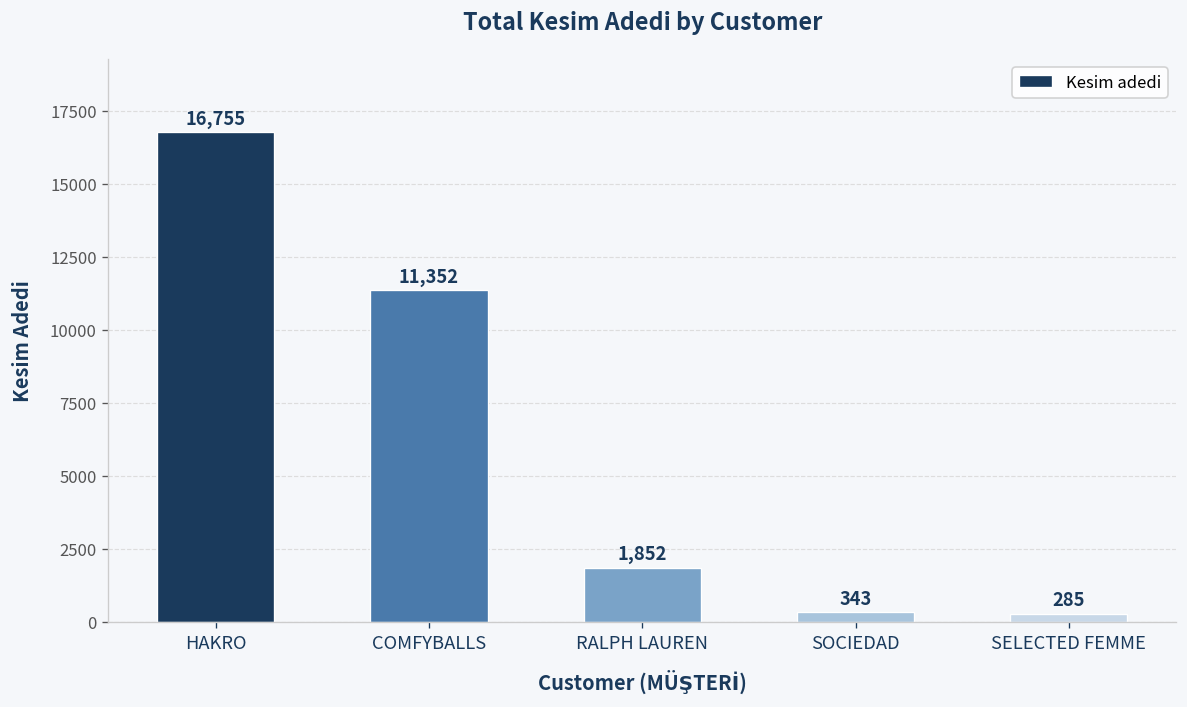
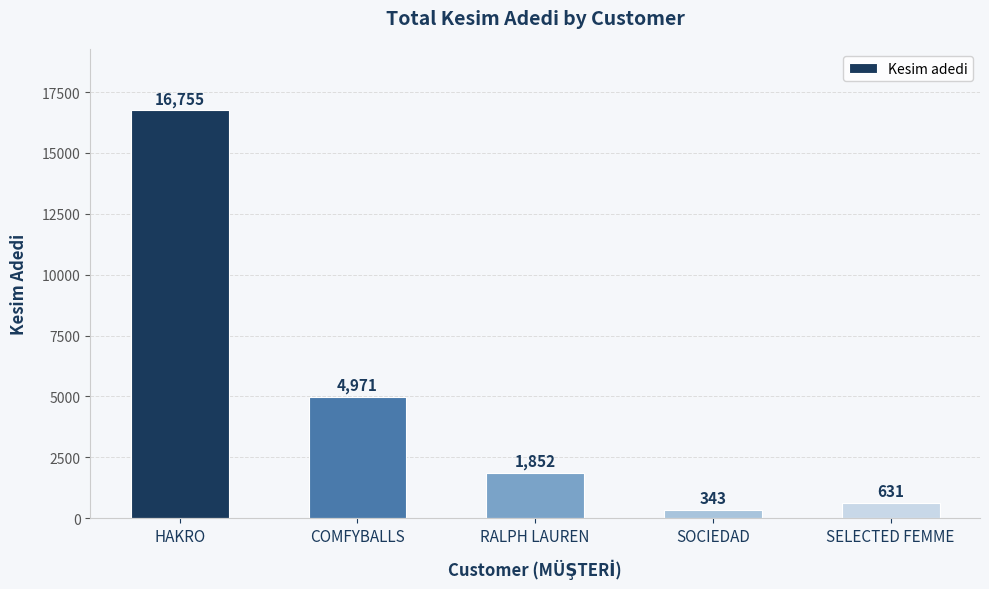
  {
    "HAKRO": "16,755",
-   "COMFYBALLS": "11,352",
+   "COMFYBALLS": "4,971",
    "RALPH LAUREN": "1,852",
    "SOCIEDAD": "343",
-   "SELECTED FEMME": "285"
+   "SELECTED FEMME": "631"
  }
